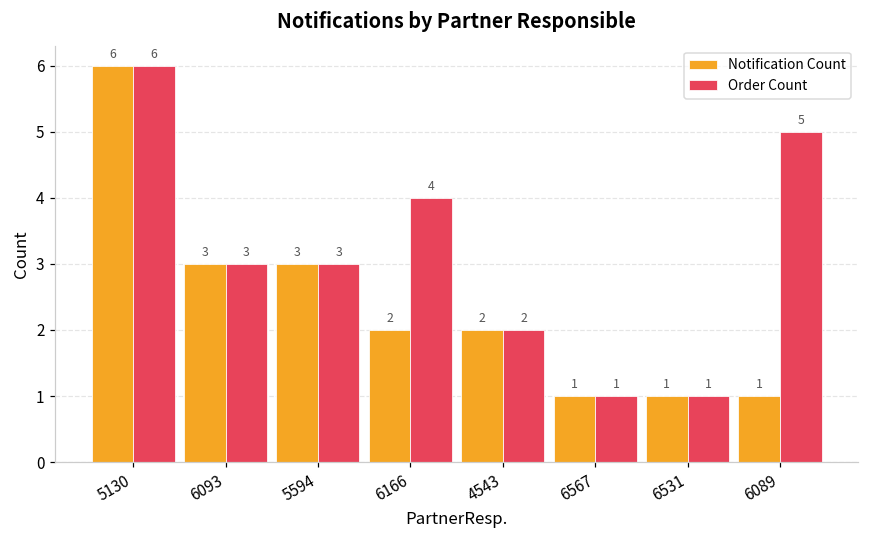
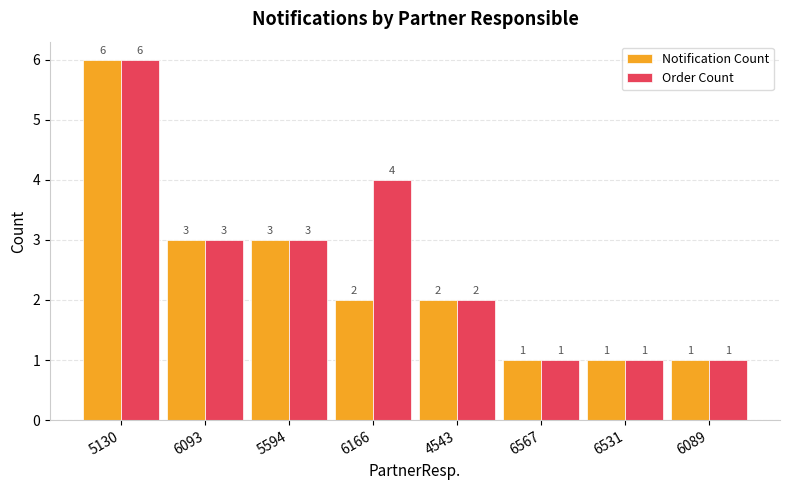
  {
    "Notification Count": {
      "5130": 6,
      "6093": 3,
      "5594": 3,
      "6166": 2,
      "4543": 2,
      "6567": 1,
      "6531": 1,
      "6089": 1
    },
    "Order Count": {
      "5130": 6,
      "6093": 3,
      "5594": 3,
      "6166": 4,
      "4543": 2,
      "6567": 1,
      "6531": 1,
-     "6089": 5
+     "6089": 1
    }
  }
